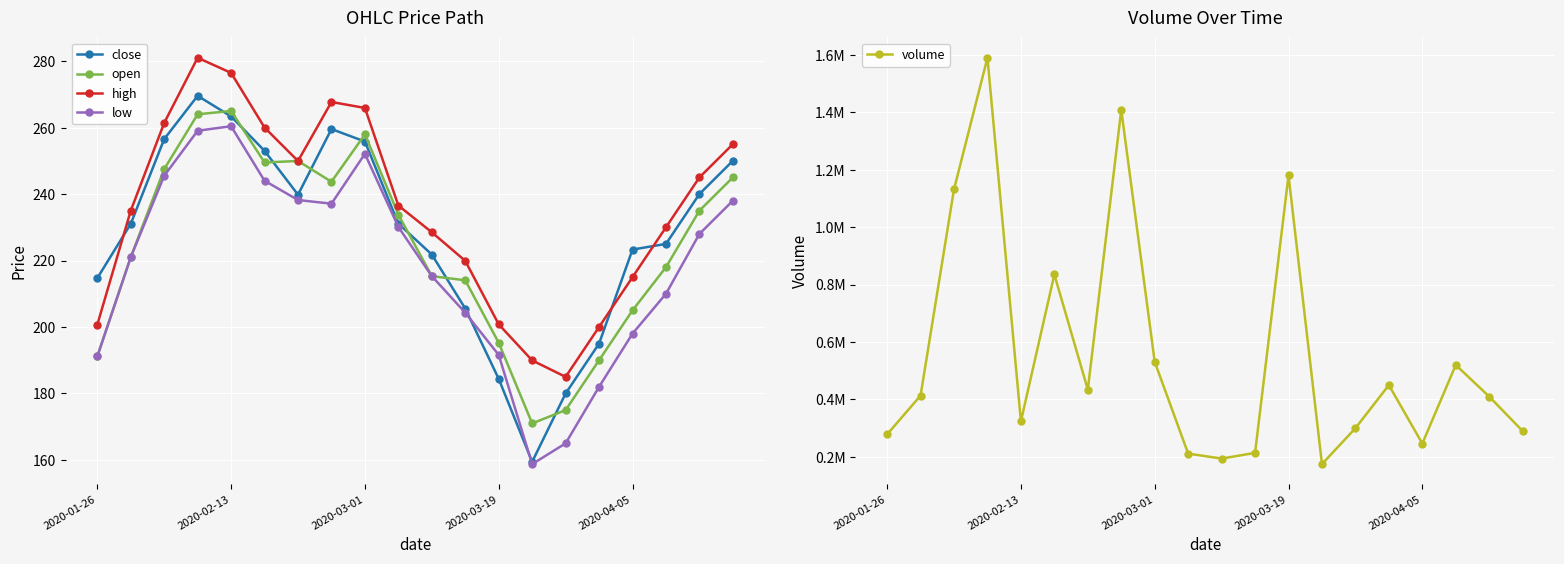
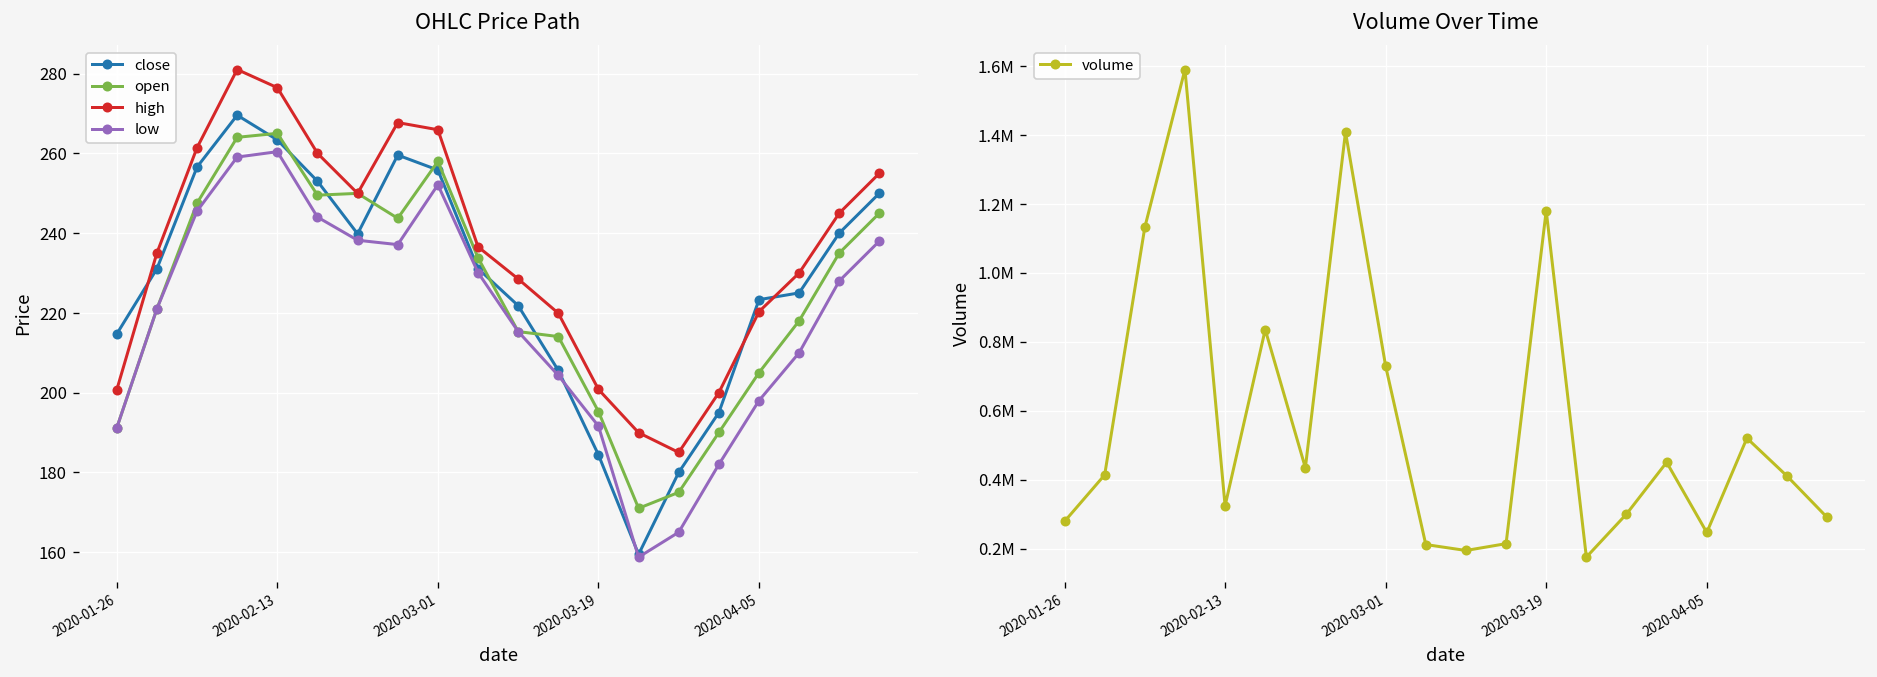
  {
    "OHLC Price Path": {
      "close": {
        "2020-01-26": 215,
        "2020-02-13": 263,
        "2020-03-01": 256,
        "2020-03-19": 184,
        "2020-04-05": 223
      },
      "open": {
        "2020-02-13": 265,
        "2020-03-01": 258,
        "2020-03-19": 195,
        "2020-04-05": 205
      },
      "high": {
        "2020-01-26": 201,
        "2020-02-13": 276,
        "2020-03-01": 266,
        "2020-03-19": 201,
-       "2020-04-05": 215
+       "2020-04-05": 220
      },
      "low": {
        "2020-02-13": 260,
        "2020-03-01": 252,
        "2020-03-19": 192,
        "2020-04-05": 198
      }
    },
    "Volume Over Time": {
      "2020-01-26": 280000,
      "2020-02-13": 320000,
-     "2020-03-01": 530000,
+     "2020-03-01": 730000,
      "2020-03-19": 1180000,
      "2020-04-05": 250000
    }
  }
